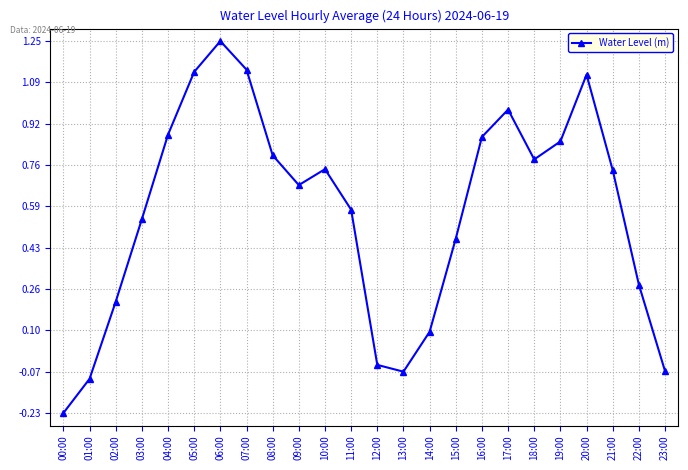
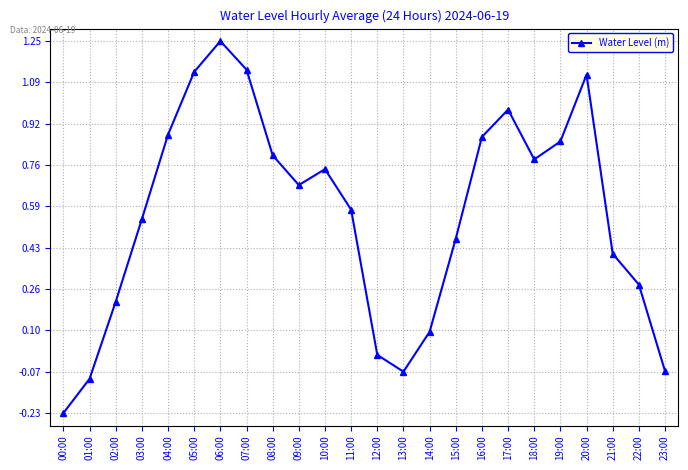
  {
    "00:00": -0.23,
    "01:00": -0.10,
    "02:00": 0.21,
    "03:00": 0.54,
    "04:00": 0.88,
    "05:00": 1.13,
    "06:00": 1.25,
    "07:00": 1.14,
    "08:00": 0.80,
    "09:00": 0.68,
    "10:00": 0.74,
    "11:00": 0.58,
-   "12:00": -0.04,
+   "12:00": 0.00,
    "13:00": -0.07,
    "14:00": 0.09,
    "15:00": 0.46,
    "16:00": 0.87,
    "17:00": 0.98,
    "18:00": 0.78,
    "19:00": 0.85,
    "20:00": 1.12,
-   "21:00": 0.74,
+   "21:00": 0.40,
    "22:00": 0.28,
    "23:00": -0.07
  }
